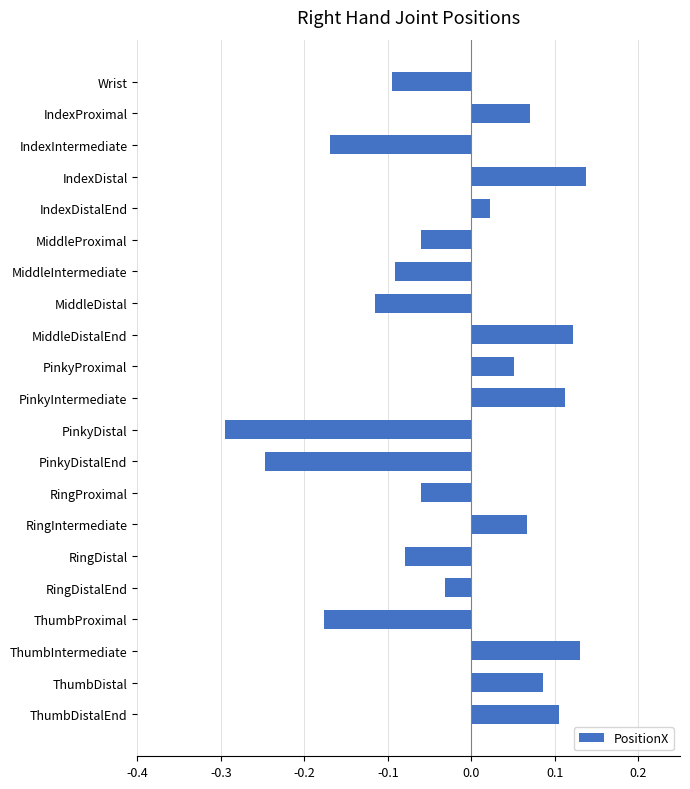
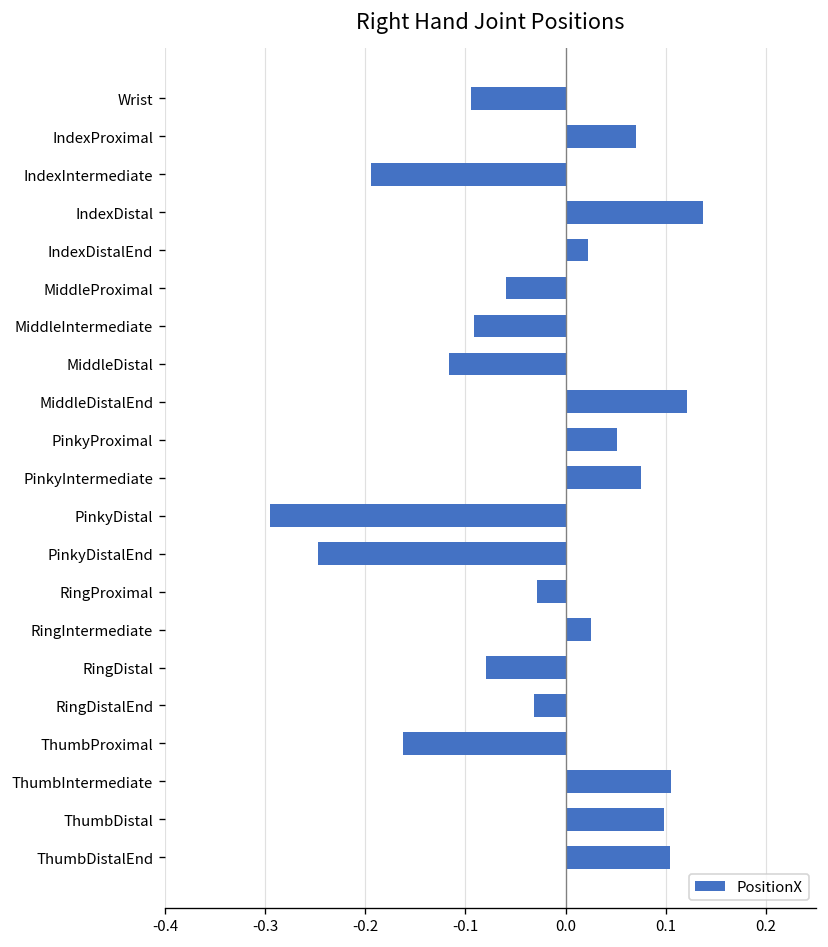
  {
    "Wrist": -0.09,
    "IndexProximal": 0.07,
-   "IndexIntermediate": -0.17,
+   "IndexIntermediate": -0.19,
    "IndexDistal": 0.14,
    "IndexDistalEnd": 0.02,
    "MiddleProximal": -0.06,
    "MiddleIntermediate": -0.09,
    "MiddleDistal": -0.12,
    "MiddleDistalEnd": 0.12,
    "PinkyProximal": 0.05,
-   "PinkyIntermediate": 0.11,
+   "PinkyIntermediate": 0.08,
    "PinkyDistal": -0.30,
    "PinkyDistalEnd": -0.25,
-   "RingProximal": -0.06,
-   "RingIntermediate": 0.07,
+   "RingProximal": -0.03,
+   "RingIntermediate": 0.03,
    "RingDistal": -0.08,
    "RingDistalEnd": -0.03,
-   "ThumbProximal": -0.18,
-   "ThumbIntermediate": 0.13,
-   "ThumbDistal": 0.09,
+   "ThumbProximal": -0.16,
+   "ThumbIntermediate": 0.11,
+   "ThumbDistal": 0.10,
    "ThumbDistalEnd": 0.10
  }
